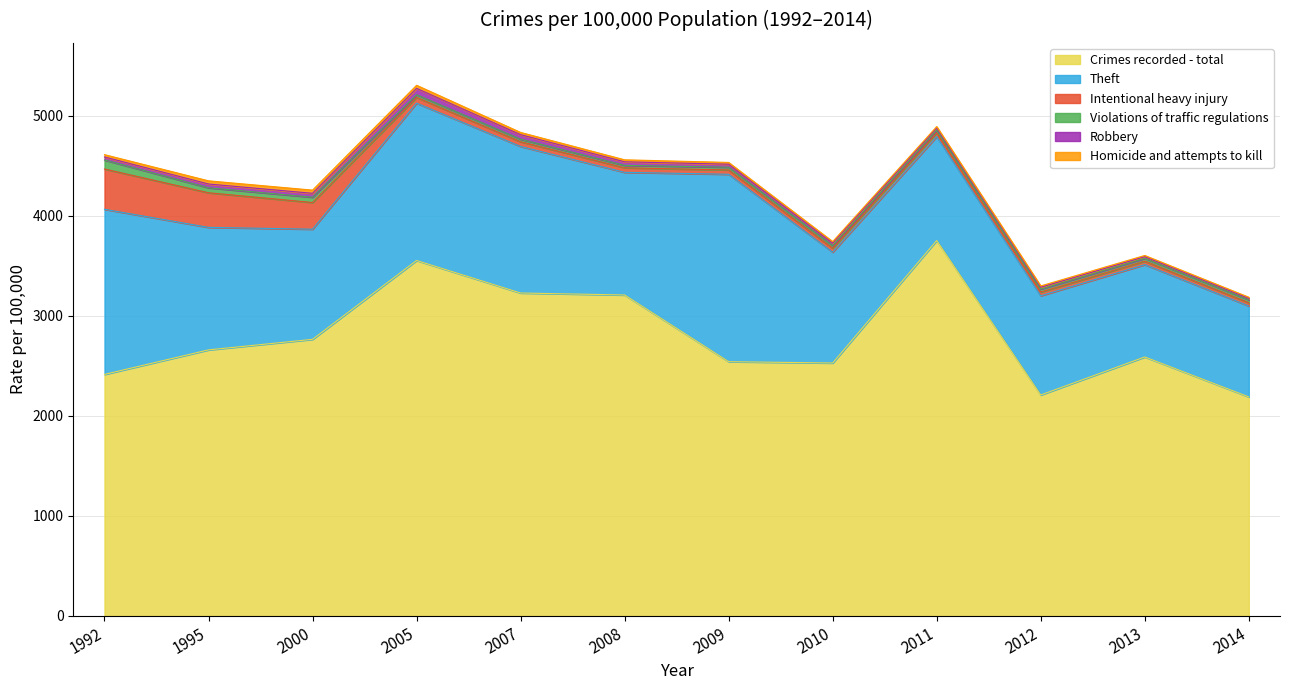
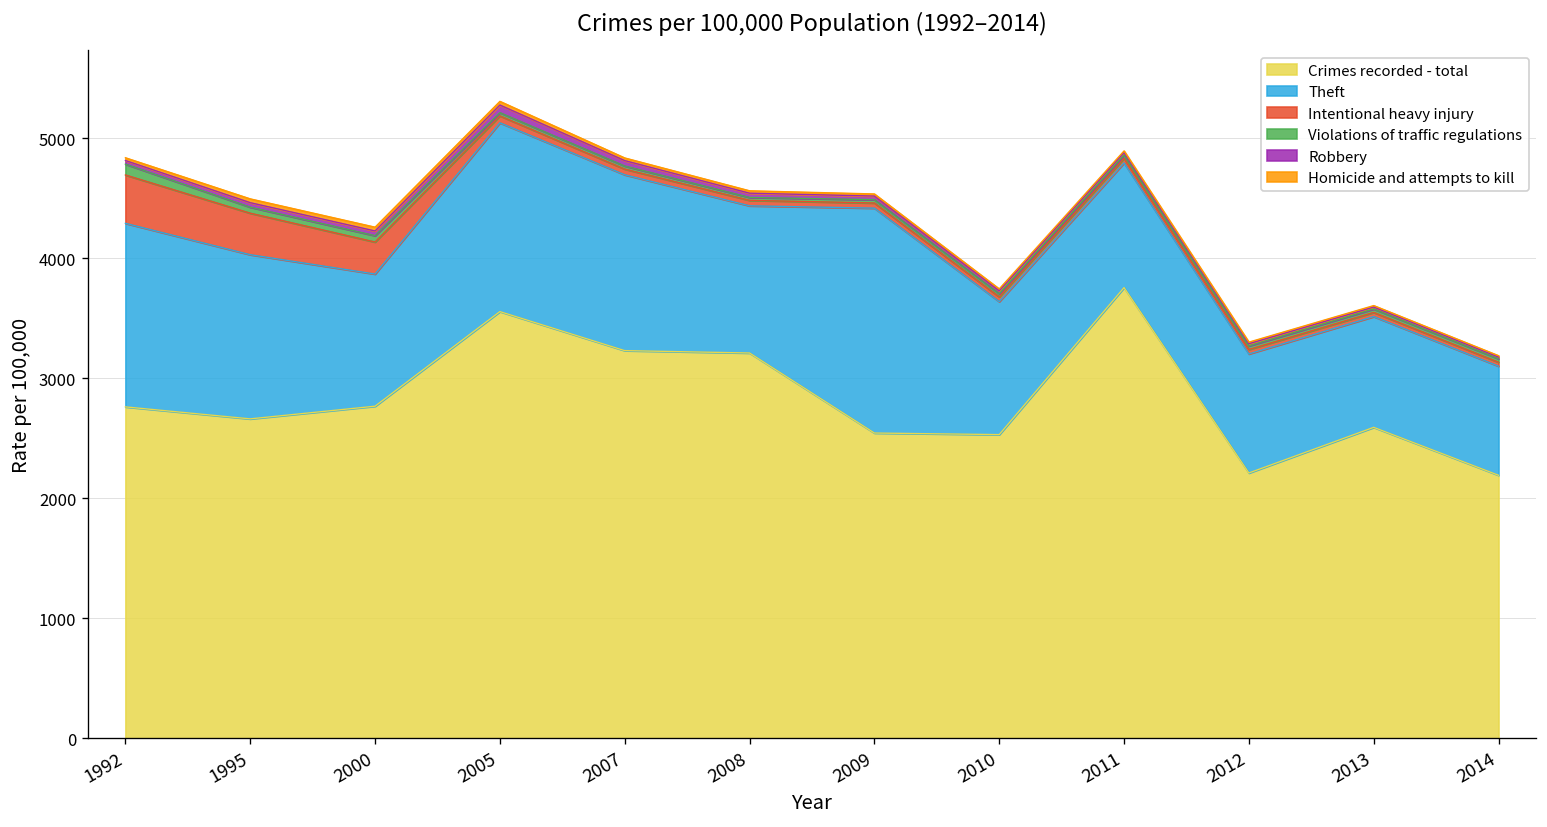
  {
    "Crimes recorded - total": {
-     "1992": 2420,
+     "1992": 2760,
      "1995": 2660,
      "2000": 2770,
      "2005": 3560,
      "2007": 3230,
      "2008": 3210,
      "2009": 2540,
      "2010": 2530,
      "2011": 3750,
      "2012": 2210,
      "2013": 2590,
      "2014": 2190
    },
    "Theft": {
-     "1992": 1650,
-     "1995": 1230,
+     "1992": 1530,
+     "1995": 1370,
      "2000": 1100,
      "2005": 1570,
      "2007": 1470,
      "2008": 1230,
      "2009": 1870,
      "2010": 1110,
      "2011": 1040,
      "2012": 990,
      "2013": 920,
      "2014": 910
    },
    "Intentional heavy injury": {
      "1992": 400,
      "1995": 350,
      "2000": 270,
      "2005": 60,
      "2007": 50,
      "2009": 40,
      "2010": 40,
      "2011": 40,
      "2012": 40,
      "2013": 30,
      "2014": 30
    },
    "Violations of traffic regulations": {
      "1992": 90,
      "1995": 50,
      "2000": 50,
      "2005": 30,
      "2007": 30,
      "2009": 30
    },
    "Robbery": {
      "1995": 40,
      "2000": 40,
      "2005": 60
    },
    "Homicide and attempts to kill": {
      "1995": 30,
      "2000": 30,
      "2005": 30
    }
  }
